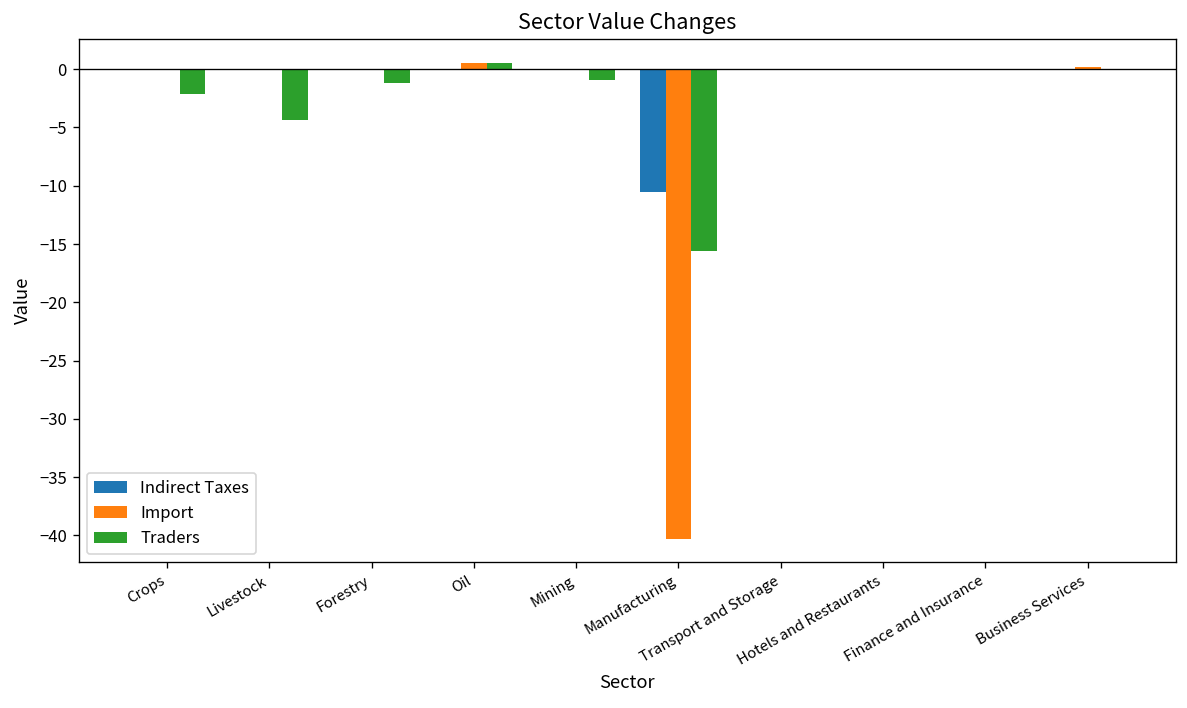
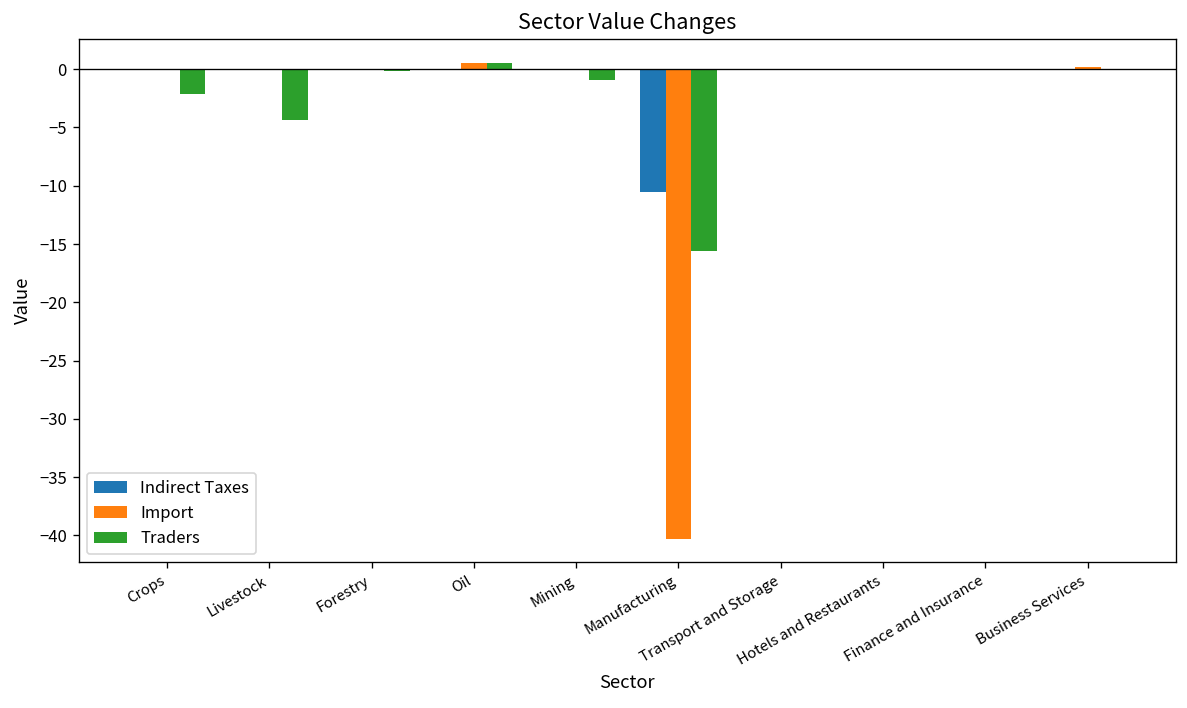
  {
    "Indirect Taxes": {
      "Manufacturing": -11,
      "Finance and Insurance": 0,
      "Business Services": 0
    },
    "Import": {
      "Oil": 0,
      "Manufacturing": -40
    },
    "Traders": {
      "Crops": -2,
      "Livestock": -4,
-     "Forestry": -1,
+     "Forestry": 0,
      "Oil": 1,
      "Mining": -1,
      "Manufacturing": -16,
      "Transport and Storage": 0,
      "Hotels and Restaurants": 0,
      "Finance and Insurance": 0,
      "Business Services": 0
    }
  }
